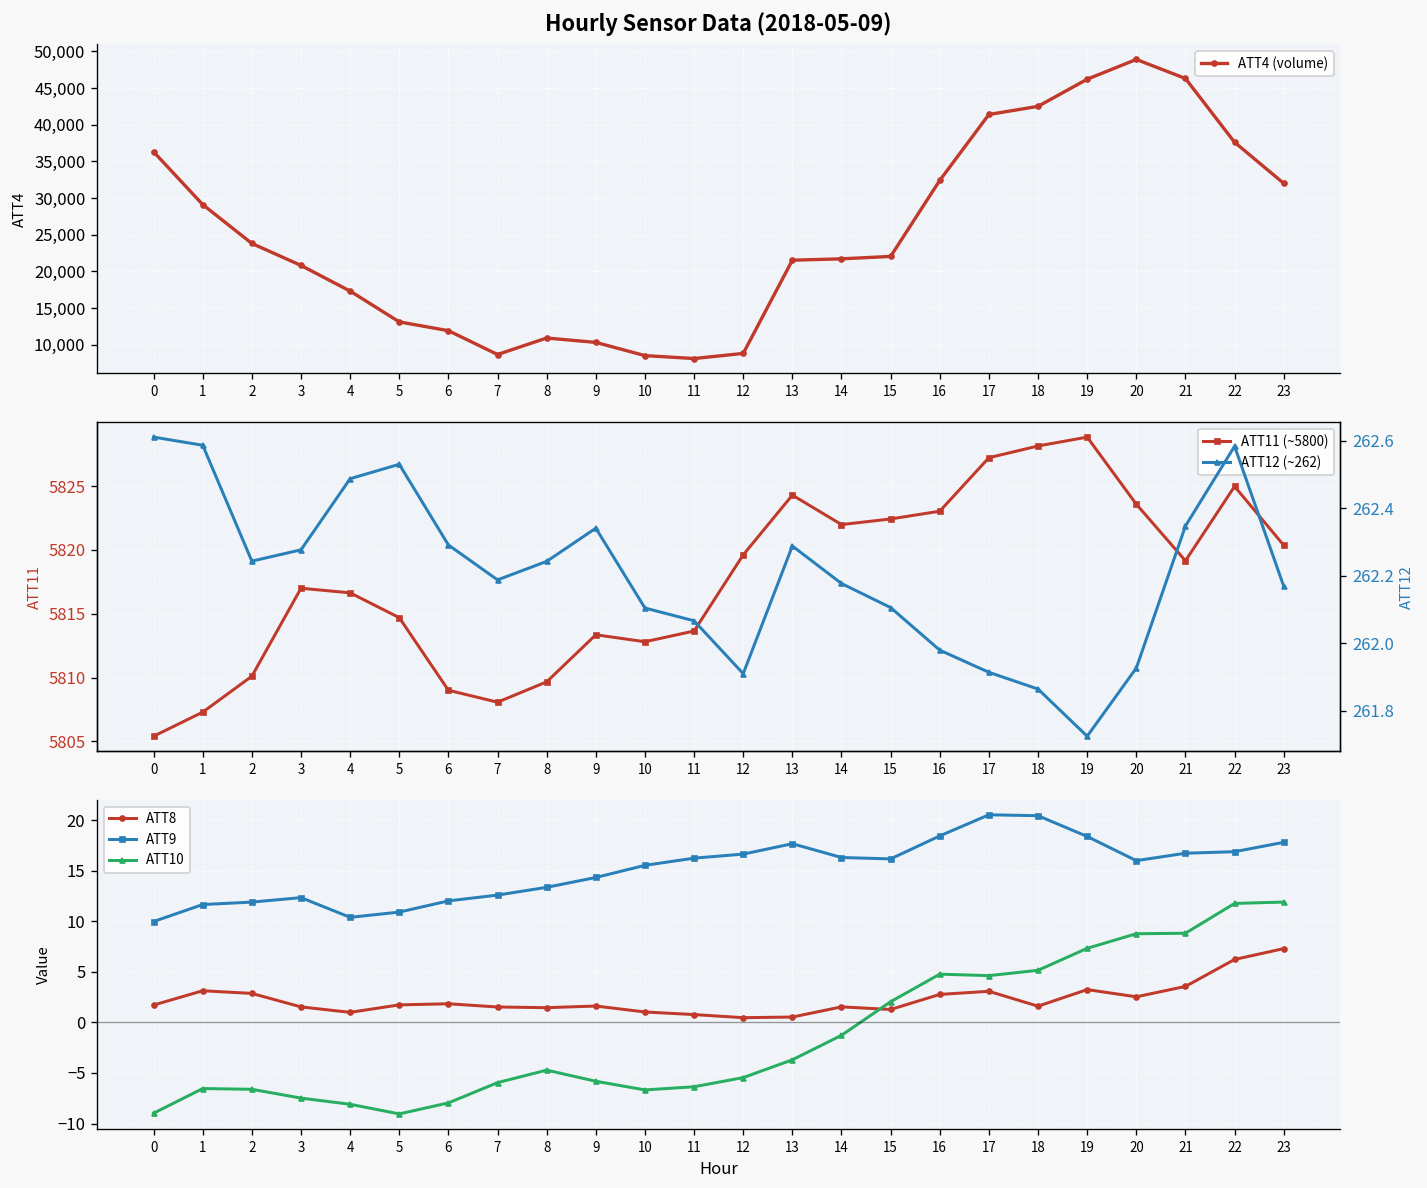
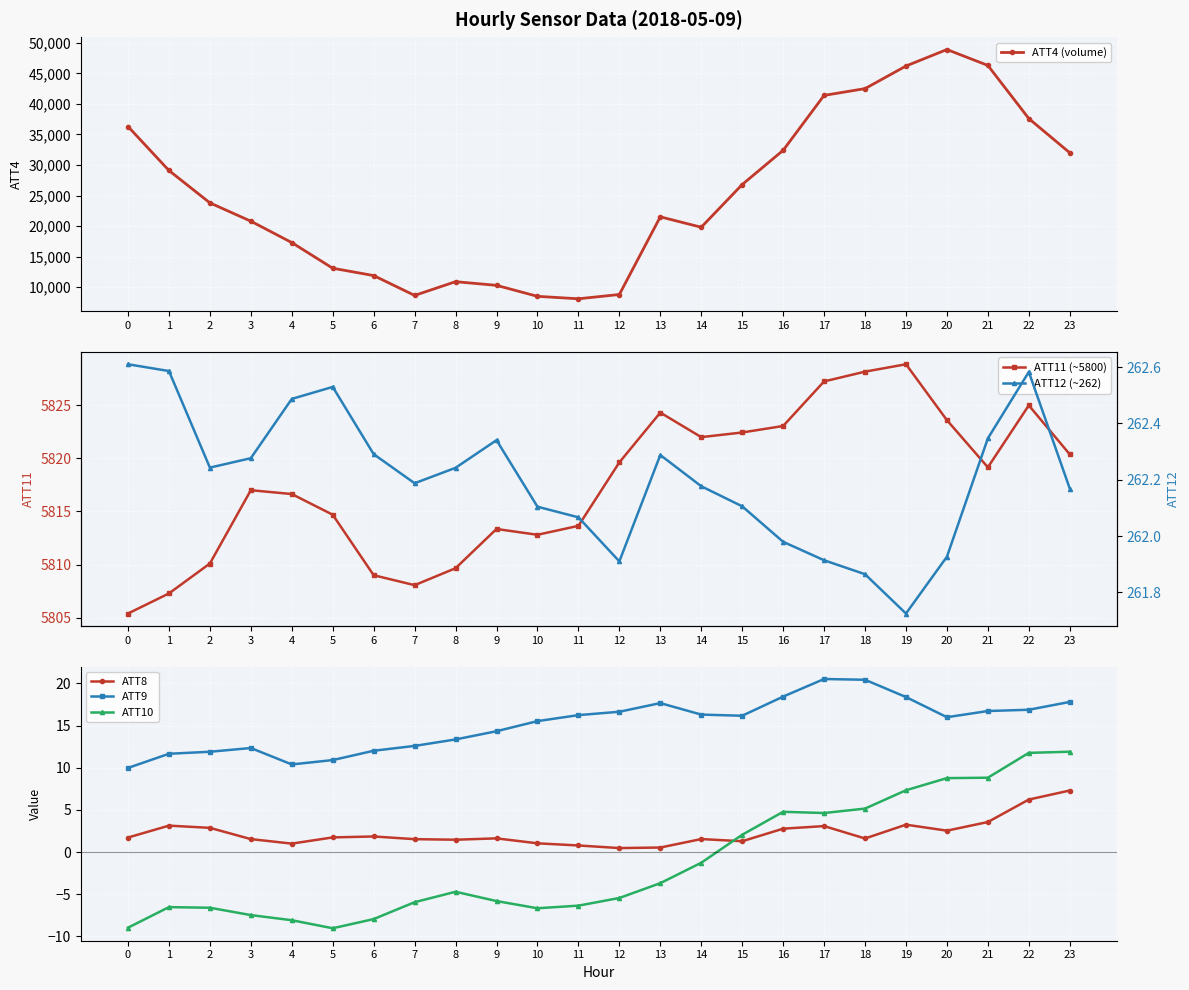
  {
    "Hourly Sensor Data (2018-05-09)": {
      "0": "36,000",
      "1": "29,000",
      "2": "24,000",
      "3": "21,000",
      "4": "17,000",
      "5": "13,000",
      "6": "12,000",
      "7": "9,000",
      "8": "11,000",
      "9": "10,000",
      "10": "9,000",
      "11": "8,000",
      "12": "9,000",
      "13": "22,000",
-     "14": "22,000",
-     "15": "22,000",
+     "14": "20,000",
+     "15": "27,000",
      "16": "32,000",
      "17": "41,000",
      "18": "43,000",
      "19": "46,000",
      "20": "49,000",
      "21": "46,000",
      "22": "38,000",
      "23": "32,000"
    }
  }
